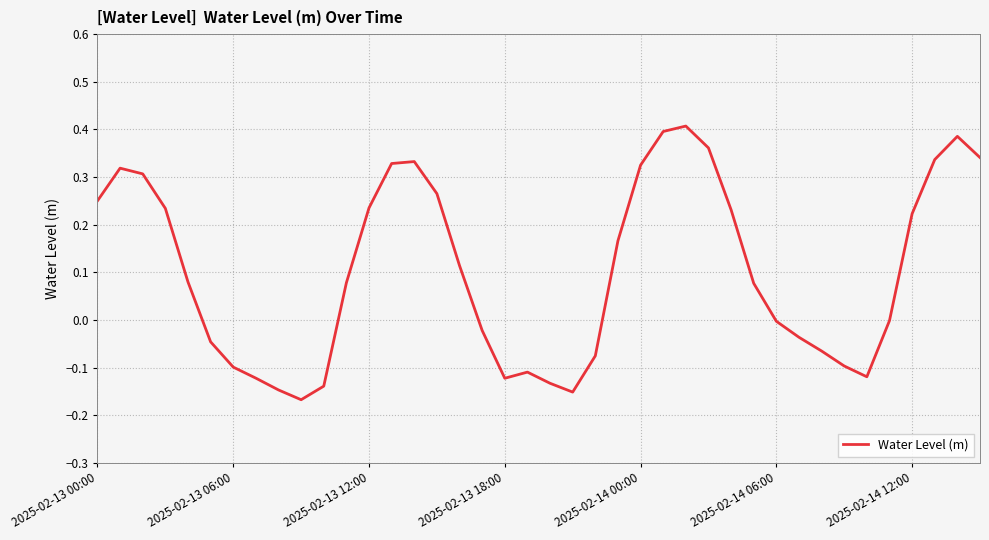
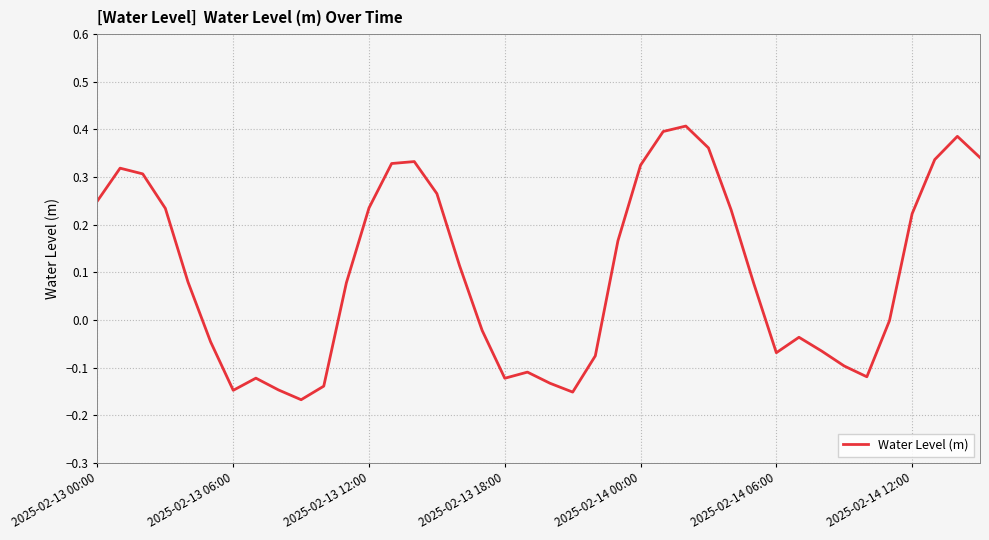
  {
    "2025-02-13 00:00": 0.25,
-   "2025-02-13 06:00": -0.10,
+   "2025-02-13 06:00": -0.15,
    "2025-02-13 12:00": 0.24,
    "2025-02-13 18:00": -0.12,
    "2025-02-14 00:00": 0.33,
-   "2025-02-14 06:00": 0.00,
+   "2025-02-14 06:00": -0.07,
    "2025-02-14 12:00": 0.22
  }
